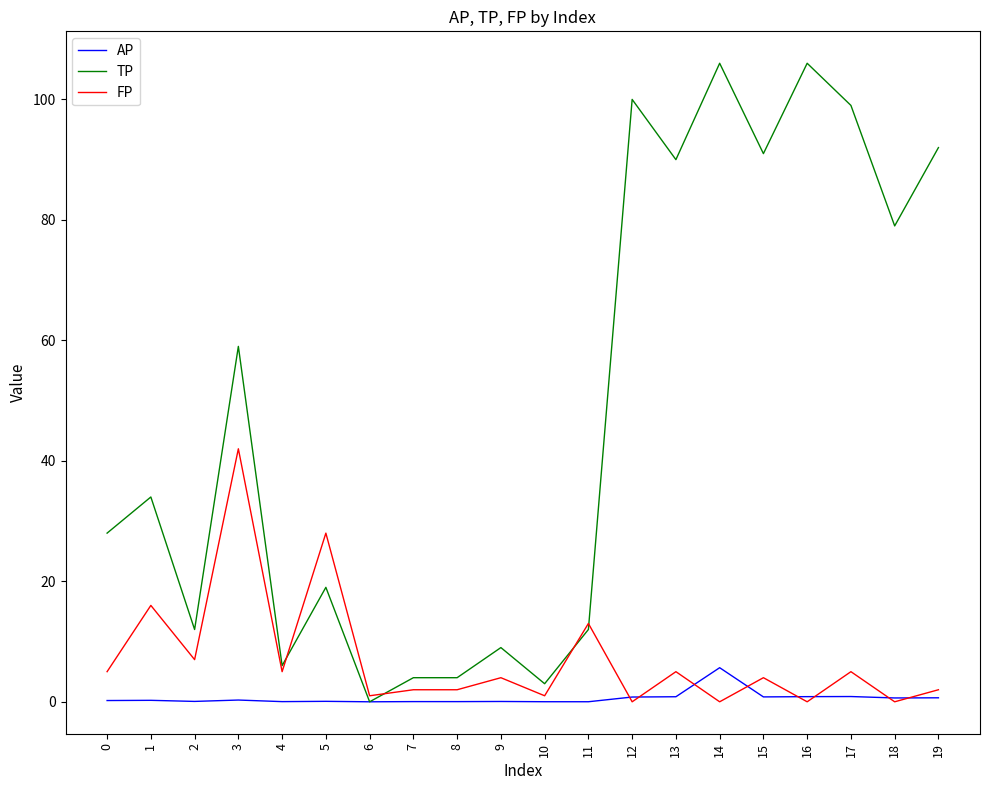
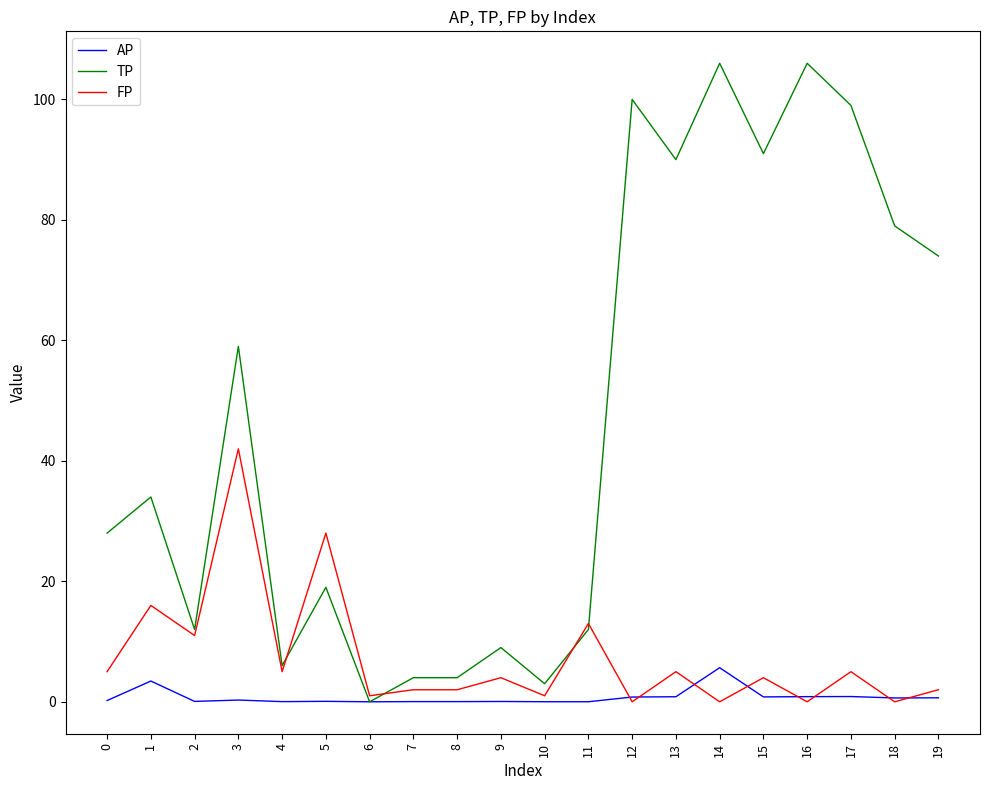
  {
    "AP": {
      "0": 0,
-     "1": 0,
+     "1": 3,
      "2": 0,
      "3": 0,
      "4": 0,
      "5": 0,
      "7": 0,
      "8": 0,
      "9": 0,
      "10": 0,
      "11": 0,
      "12": 1,
      "13": 1,
      "14": 6,
      "15": 1,
      "16": 1,
      "17": 1,
      "18": 1,
      "19": 1
    },
    "TP": {
      "0": 28,
      "1": 34,
      "2": 12,
      "3": 59,
      "4": 6,
      "5": 19,
      "7": 4,
      "8": 4,
      "9": 9,
      "10": 3,
      "11": 12,
      "12": 100,
      "13": 90,
      "14": 106,
      "15": 91,
      "16": 106,
      "17": 99,
      "18": 79,
-     "19": 92
+     "19": 74
    },
    "FP": {
      "0": 5,
      "1": 16,
-     "2": 7,
+     "2": 11,
      "3": 42,
      "4": 5,
      "5": 28,
      "6": 1,
      "7": 2,
      "8": 2,
      "9": 4,
      "10": 1,
      "11": 13,
      "12": 0,
      "13": 5,
      "14": 0,
      "15": 4,
      "16": 0,
      "17": 5,
      "18": 0,
      "19": 2
    }
  }
